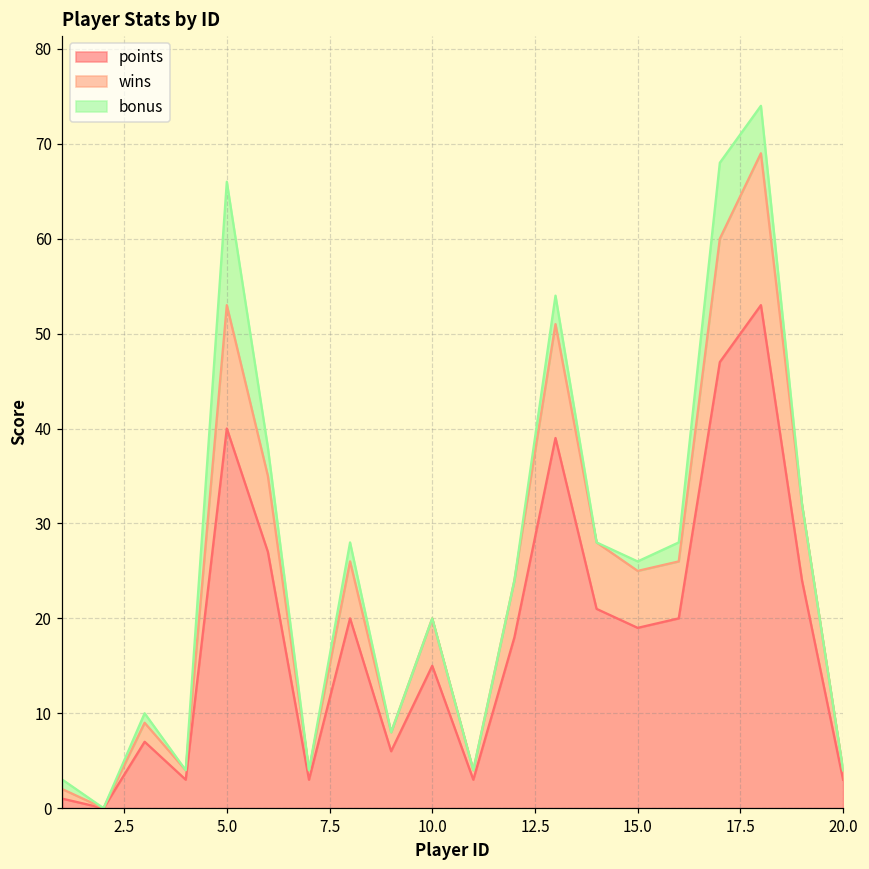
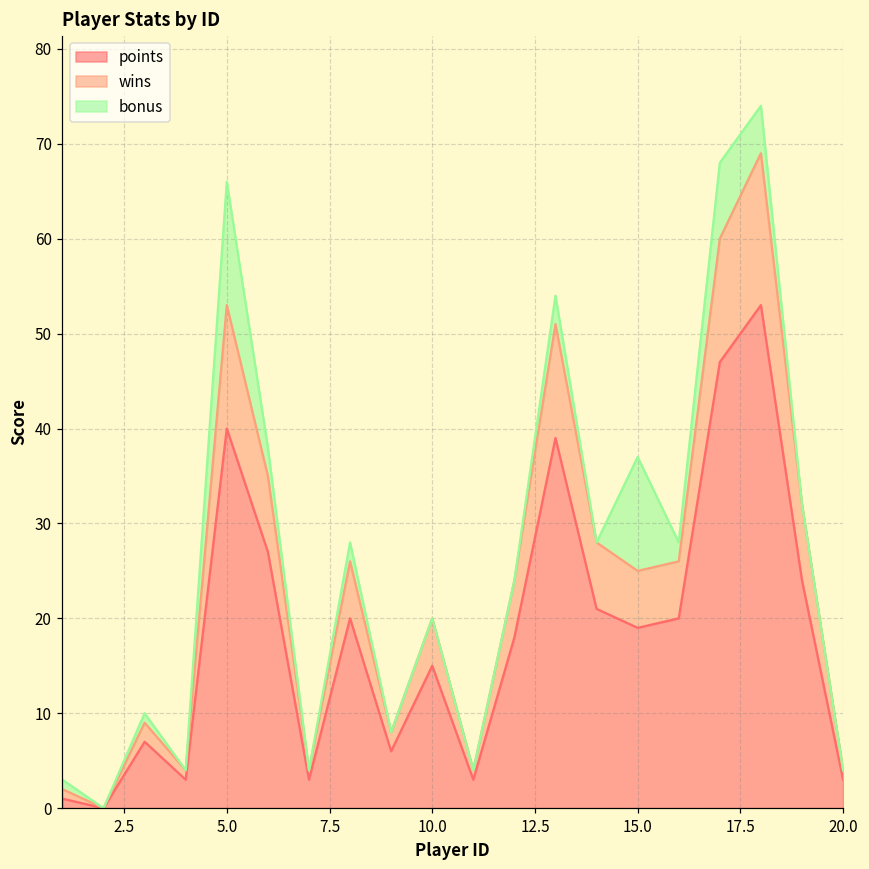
  {
    "bonus": {
      "5.0": 13,
-     "15.0": 1
+     "15.0": 12
    }
  }
